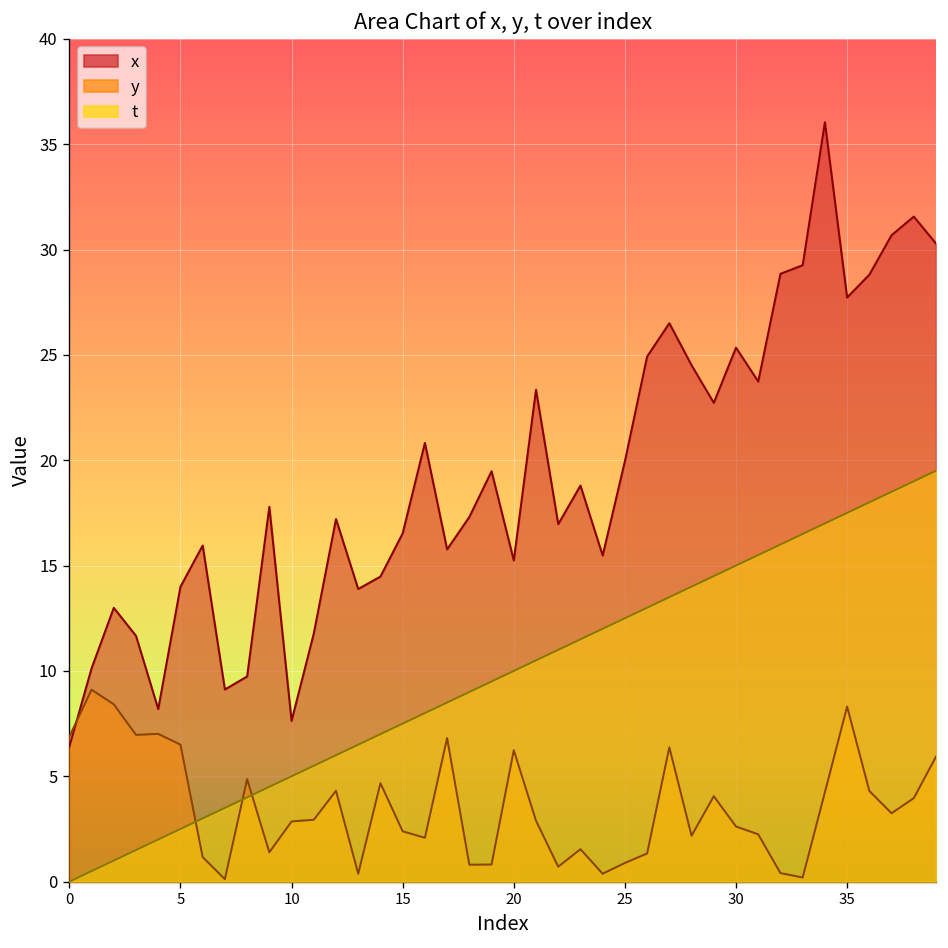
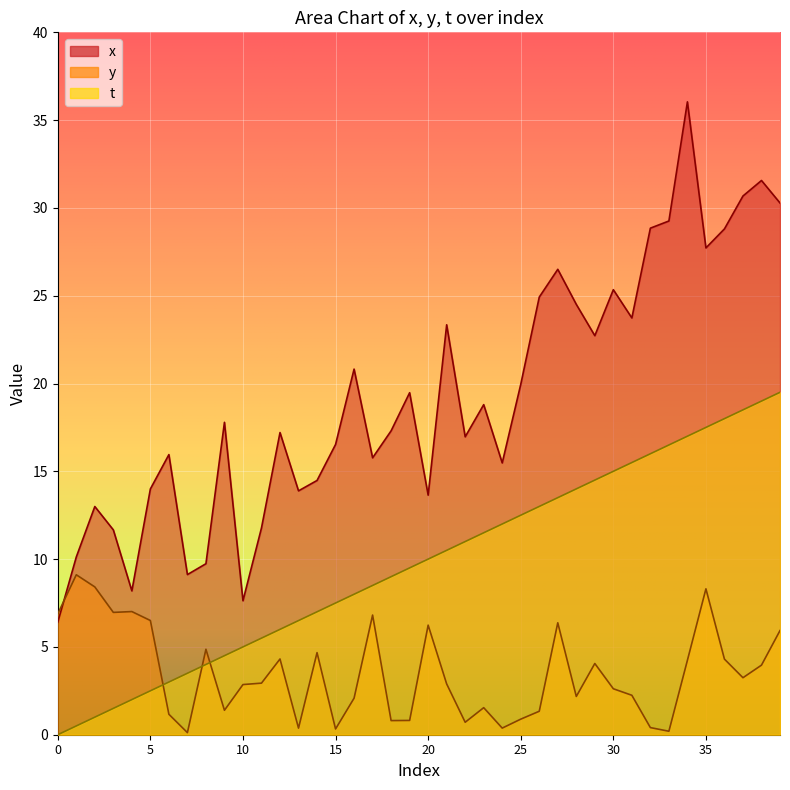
  {
    "x": {
      "0": 6.4,
      "5": 14.0,
      "10": 7.6,
      "15": 16.5,
-     "20": 15.2,
+     "20": 13.6,
      "25": 20.0,
      "30": 25.3,
      "35": 27.7
    },
    "y": {
      "0": 6.9,
      "5": 6.5,
      "10": 2.9,
-     "15": 2.4,
+     "15": 0.3,
      "20": 6.2,
      "25": 0.9,
      "30": 2.6,
      "35": 8.3
    },
    "t": {
      "0": 0.0,
      "5": 2.5,
      "10": 5.0,
      "15": 7.5,
      "20": 10.0,
      "25": 12.5,
      "30": 15.0,
      "35": 17.5
    }
  }
